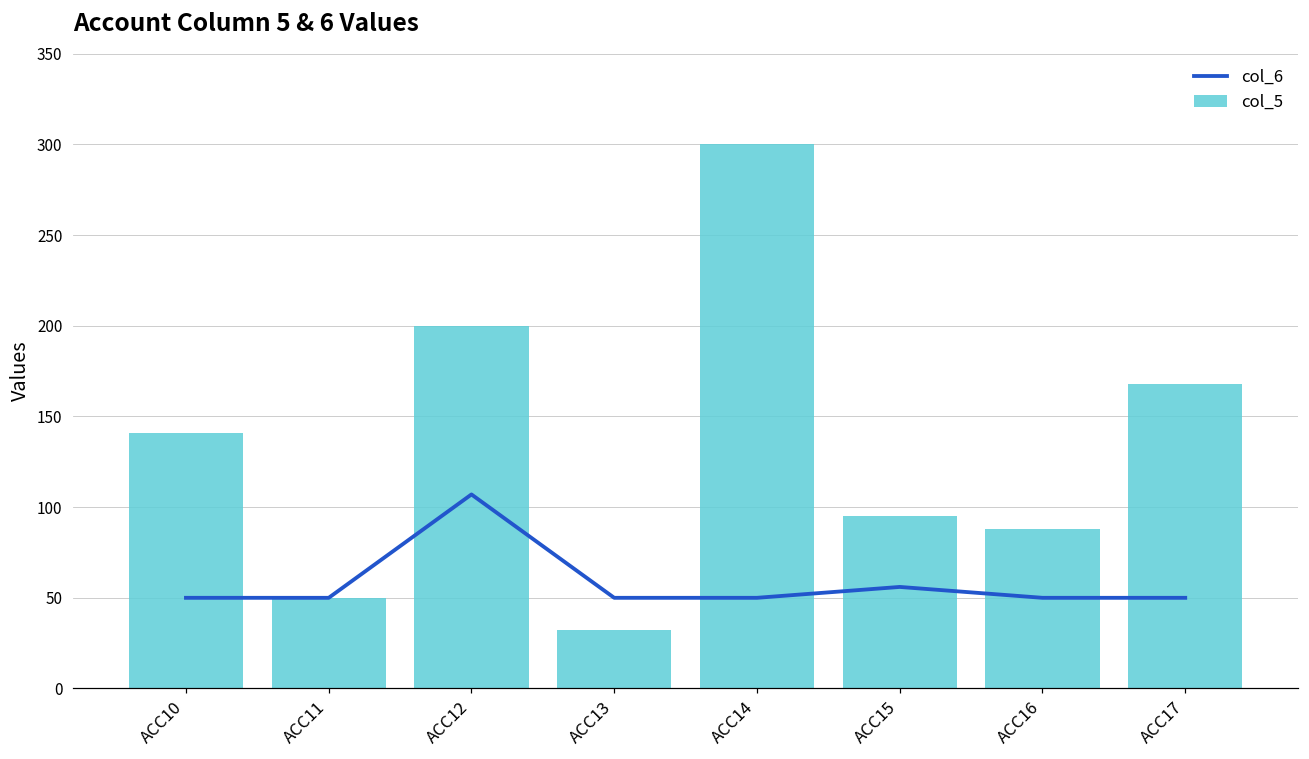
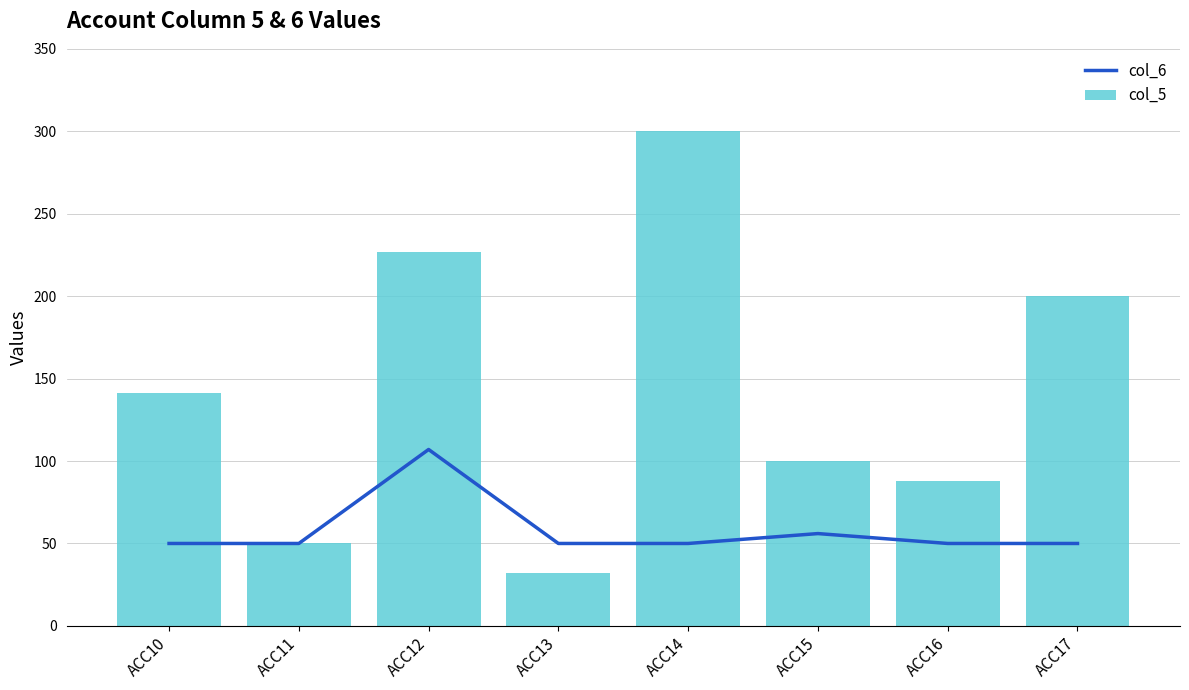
  {
    "col_6": {
      "ACC10": 50,
      "ACC11": 50,
      "ACC12": 107,
      "ACC13": 50,
      "ACC14": 50,
      "ACC15": 56,
      "ACC16": 50,
      "ACC17": 50
    },
    "col_5": {
      "ACC10": 141,
      "ACC11": 50,
-     "ACC12": 200,
+     "ACC12": 227,
      "ACC13": 32,
      "ACC14": 300,
-     "ACC15": 95,
+     "ACC15": 100,
      "ACC16": 88,
-     "ACC17": 168
+     "ACC17": 200
    }
  }
